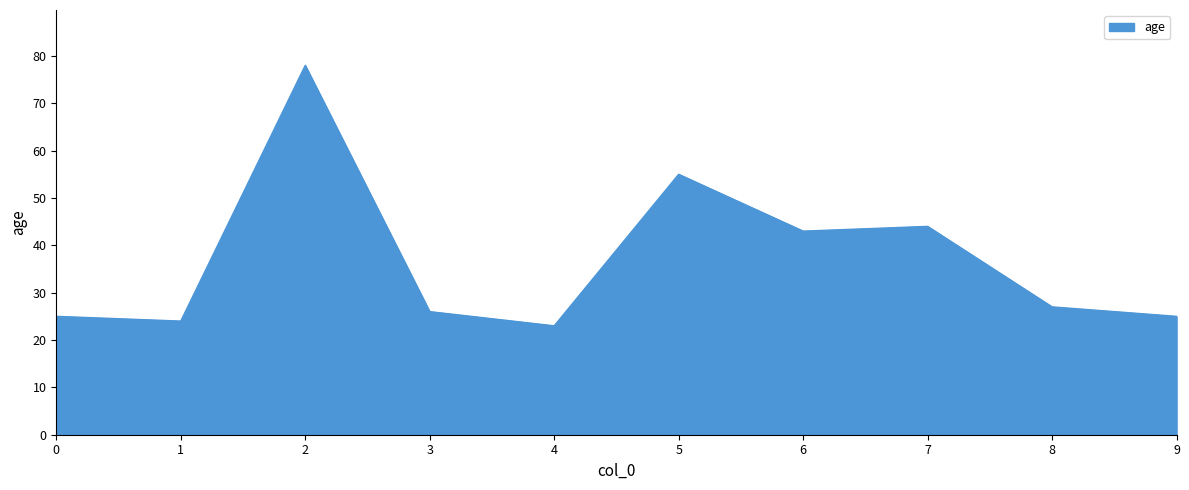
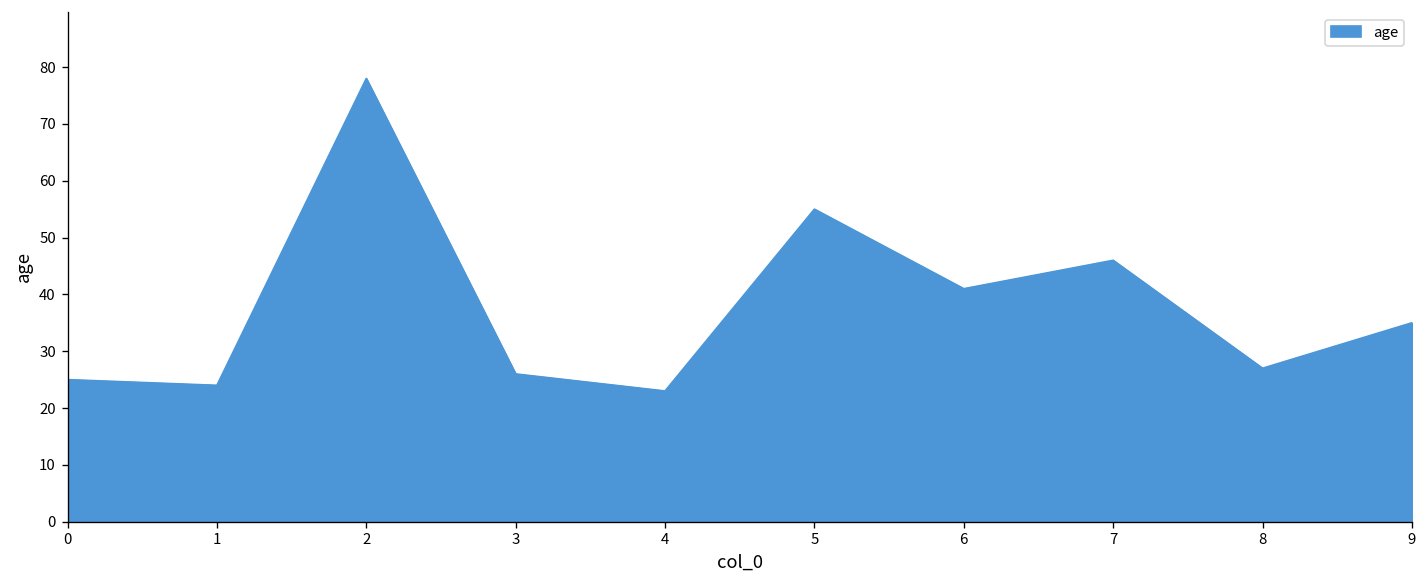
  {
    "0": 25,
    "1": 24,
    "2": 78,
    "3": 26,
    "4": 23,
    "5": 55,
-   "6": 43,
-   "7": 44,
+   "6": 41,
+   "7": 46,
    "8": 27,
-   "9": 25
+   "9": 35
  }
